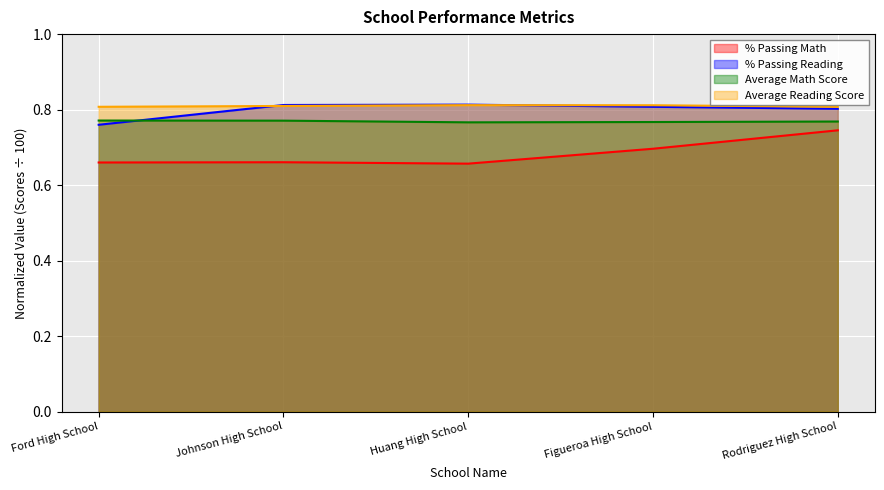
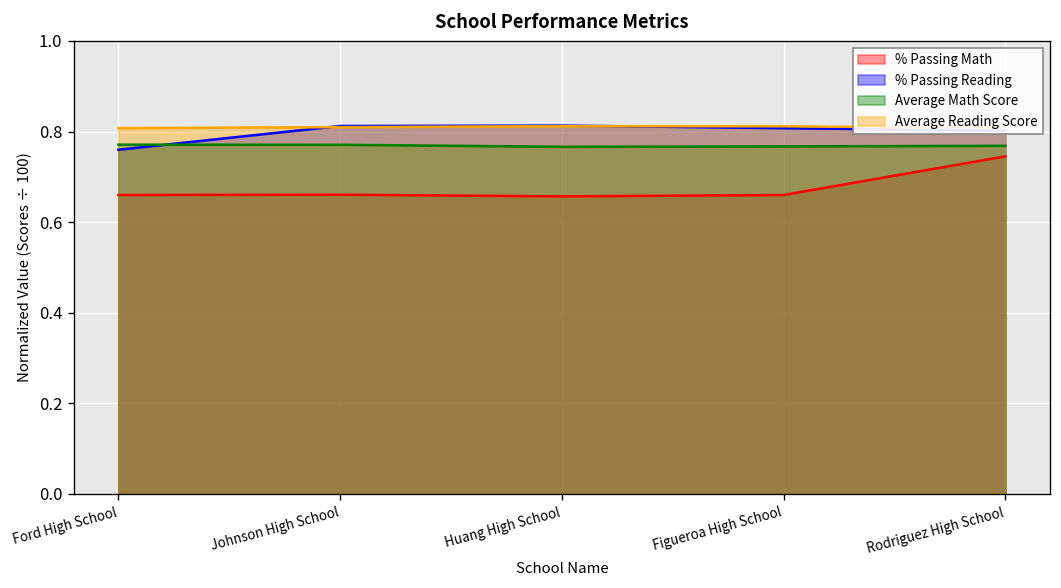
  {
    "% Passing Math": {
      "Ford High School": 0.66,
      "Johnson High School": 0.66,
      "Huang High School": 0.66,
-     "Figueroa High School": 0.70,
+     "Figueroa High School": 0.66,
      "Rodriguez High School": 0.75
    },
    "% Passing Reading": {
      "Ford High School": 0.76
    },
    "Average Math Score": {
      "Ford High School": 0.77,
      "Johnson High School": 0.77,
      "Huang High School": 0.77,
      "Figueroa High School": 0.77,
      "Rodriguez High School": 0.77
    },
    "Average Reading Score": {
      "Ford High School": 0.81
    }
  }
